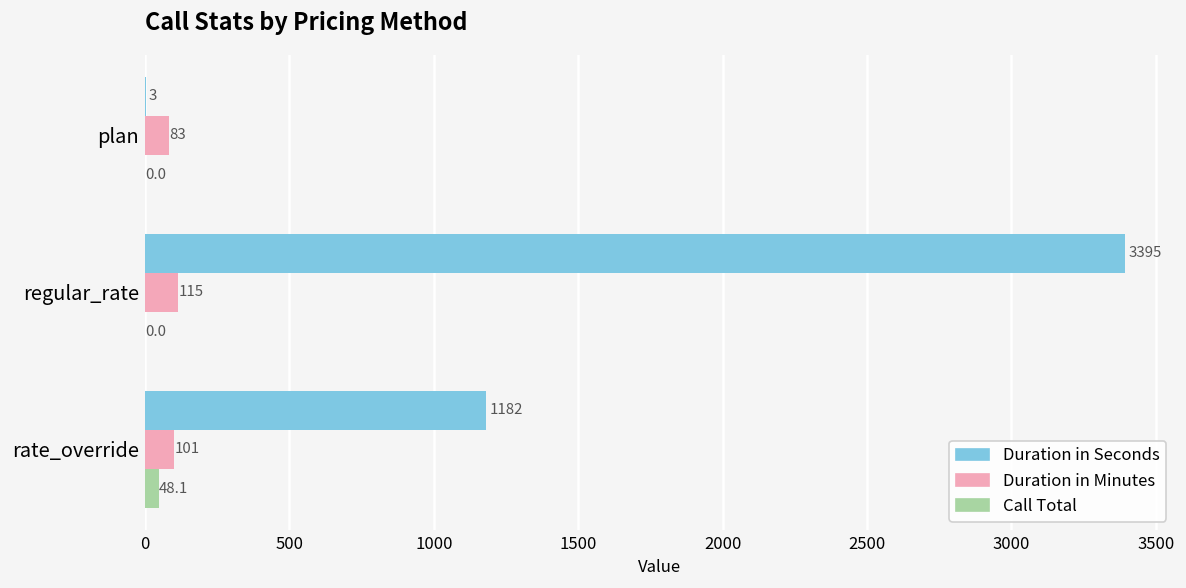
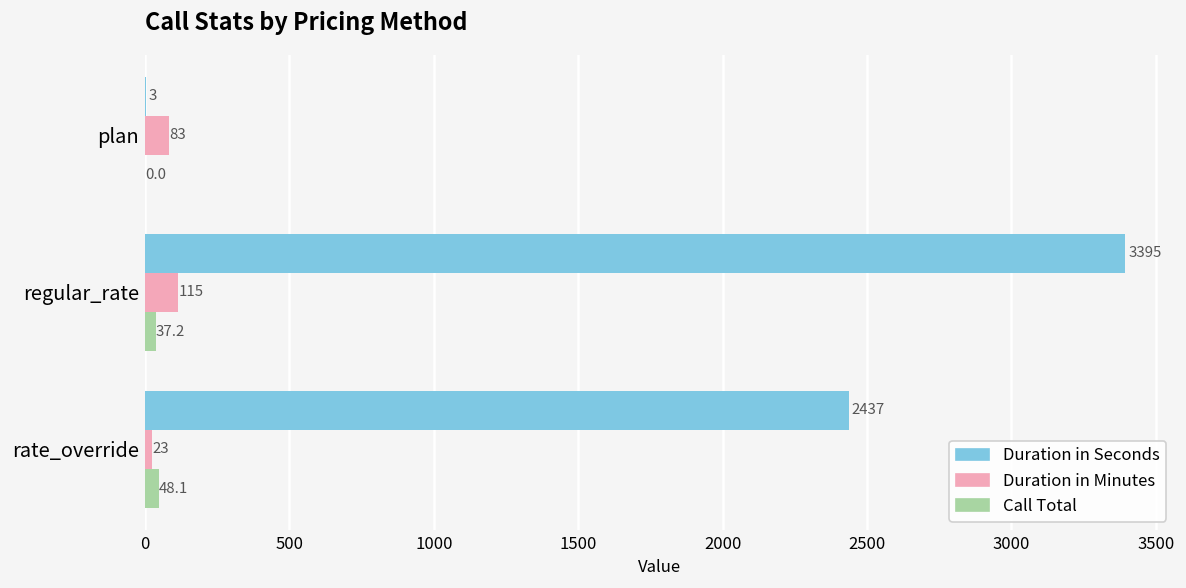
  {
    "Duration in Seconds": {
      "plan": 3,
      "regular_rate": 3395,
-     "rate_override": 1182
+     "rate_override": 2437
    },
    "Duration in Minutes": {
      "plan": 83,
      "regular_rate": 115,
-     "rate_override": 101
+     "rate_override": 23
    },
    "Call Total": {
      "plan": 0.0,
-     "regular_rate": 0.0,
+     "regular_rate": 37.2,
      "rate_override": 48.1
    }
  }
